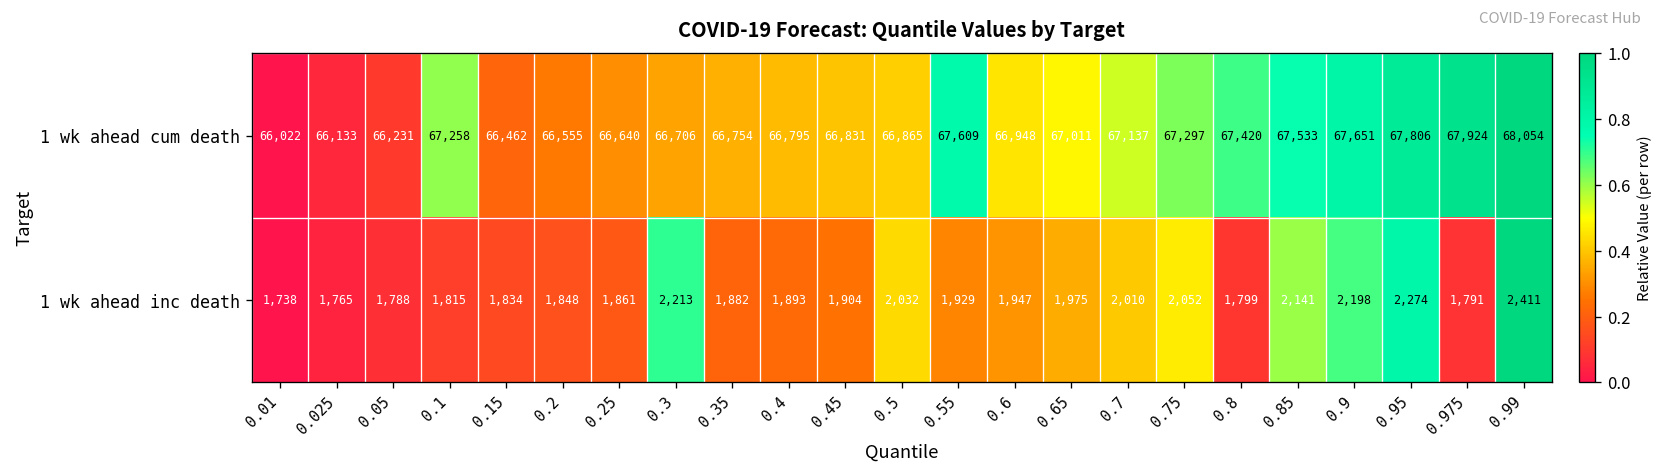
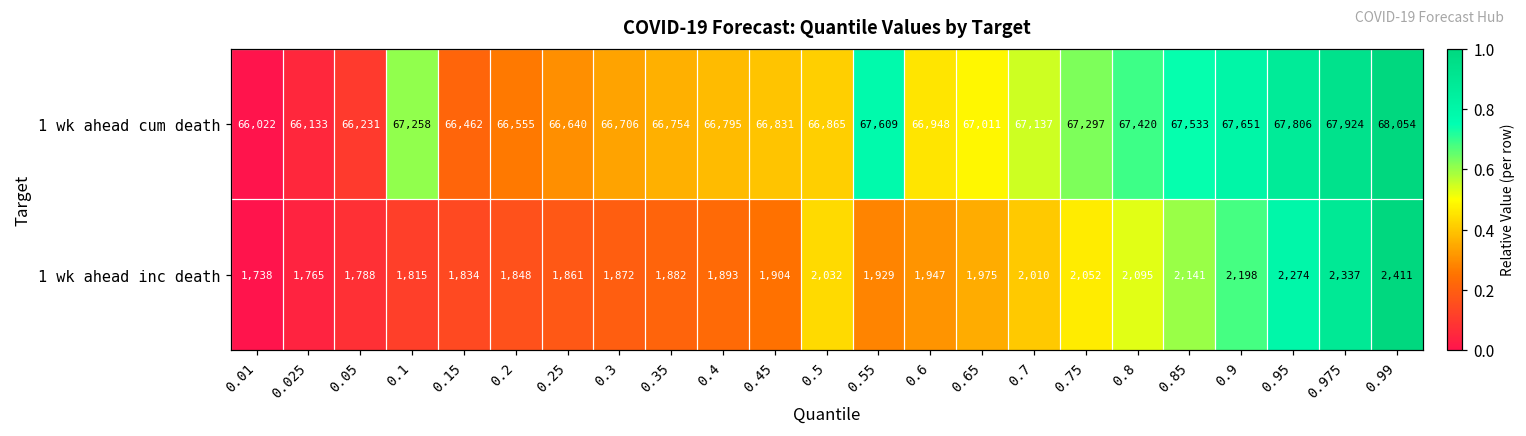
  {
    "1 wk ahead cum death": {
      "0.01": "66,022",
      "0.025": "66,133",
      "0.05": "66,231",
      "0.1": "67,258",
      "0.15": "66,462",
      "0.2": "66,555",
      "0.25": "66,640",
      "0.3": "66,706",
      "0.35": "66,754",
      "0.4": "66,795",
      "0.45": "66,831",
      "0.5": "66,865",
      "0.55": "67,609",
      "0.6": "66,948",
      "0.65": "67,011",
      "0.7": "67,137",
      "0.75": "67,297",
      "0.8": "67,420",
      "0.85": "67,533",
      "0.9": "67,651",
      "0.95": "67,806",
      "0.975": "67,924",
      "0.99": "68,054"
    },
    "1 wk ahead inc death": {
      "0.01": "1,738",
      "0.025": "1,765",
      "0.05": "1,788",
      "0.1": "1,815",
      "0.15": "1,834",
      "0.2": "1,848",
      "0.25": "1,861",
-     "0.3": "2,213",
+     "0.3": "1,872",
      "0.35": "1,882",
      "0.4": "1,893",
      "0.45": "1,904",
      "0.5": "2,032",
      "0.55": "1,929",
      "0.6": "1,947",
      "0.65": "1,975",
      "0.7": "2,010",
      "0.75": "2,052",
-     "0.8": "1,799",
+     "0.8": "2,095",
      "0.85": "2,141",
      "0.9": "2,198",
      "0.95": "2,274",
-     "0.975": "1,791",
+     "0.975": "2,337",
      "0.99": "2,411"
    }
  }
